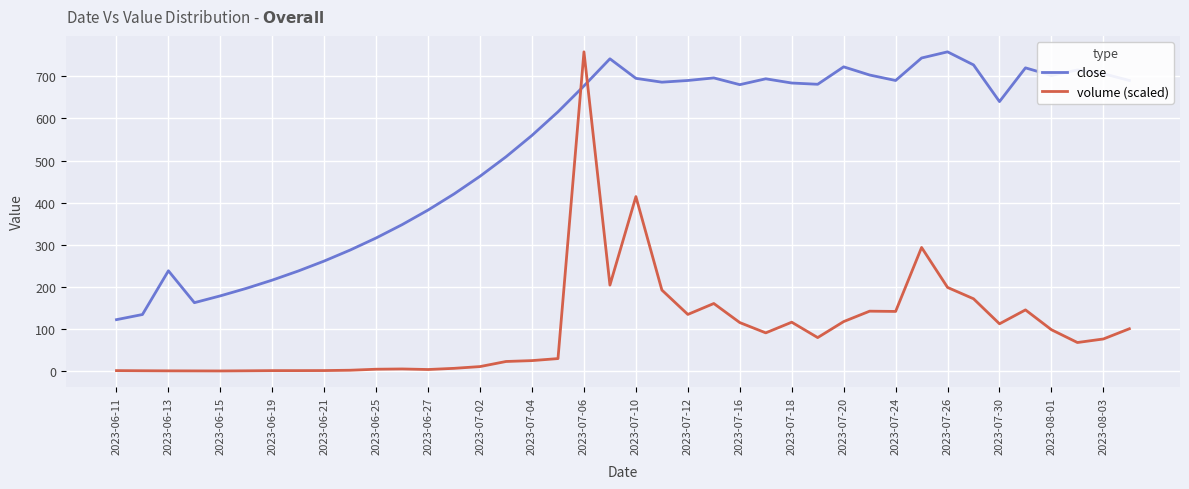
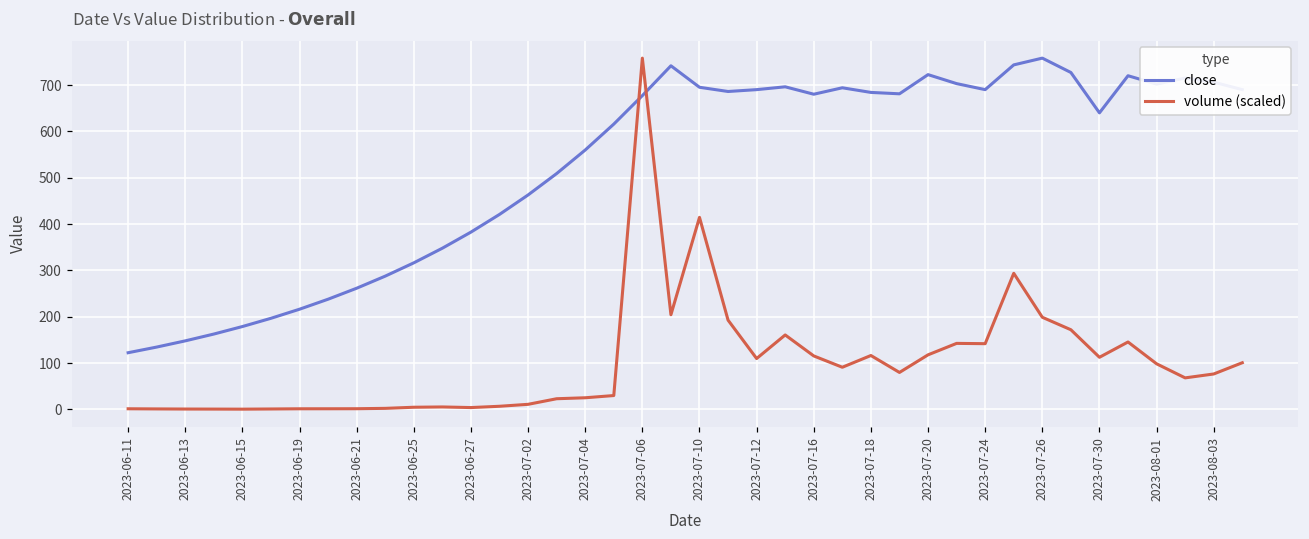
  {
    "close": {
      "2023-06-11": 120,
-     "2023-06-13": 240,
+     "2023-06-13": 150,
      "2023-06-15": 180,
      "2023-06-19": 220,
      "2023-06-21": 260,
      "2023-06-25": 320,
      "2023-06-27": 380,
      "2023-07-02": 460,
      "2023-07-04": 560,
      "2023-07-06": 680,
      "2023-07-10": 700,
      "2023-07-12": 690,
      "2023-07-16": 680,
      "2023-07-18": 680,
      "2023-07-20": 720,
      "2023-07-24": 690,
      "2023-07-26": 760,
      "2023-07-30": 640
    },
    "volume (scaled)": {
      "2023-06-11": 0,
      "2023-06-13": 0,
      "2023-06-15": 0,
      "2023-06-19": 0,
      "2023-06-21": 0,
      "2023-06-25": 0,
      "2023-06-27": 0,
      "2023-07-02": 10,
      "2023-07-04": 20,
      "2023-07-06": 760,
      "2023-07-10": 410,
-     "2023-07-12": 130,
+     "2023-07-12": 110,
      "2023-07-16": 120,
      "2023-07-18": 120,
      "2023-07-20": 120,
      "2023-07-24": 140,
      "2023-07-26": 200,
      "2023-07-30": 110,
      "2023-08-01": 100,
      "2023-08-03": 80
    }
  }
